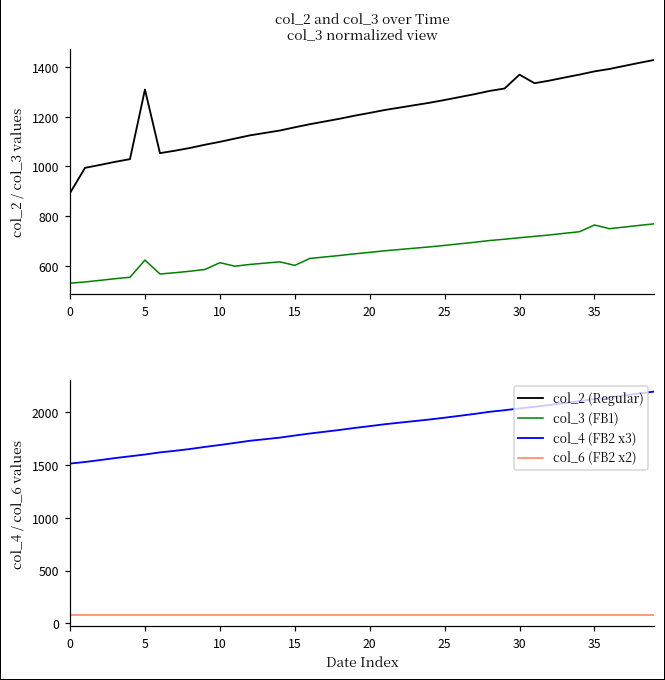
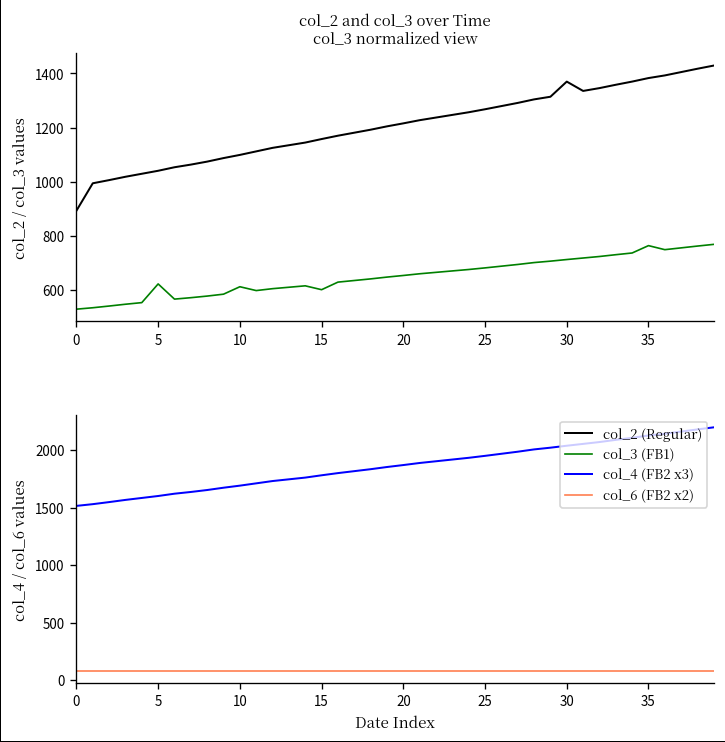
  {
    "col_2 and col_3 over Time col_3 normalized view": {
      "col_2 (Regular)": {
        "0": 890,
-       "5": 1310,
+       "5": 1040,
        "10": 1100,
        "15": 1160,
        "20": 1220,
        "25": 1270,
        "30": 1370,
        "35": 1380
      },
      "col_3 (FB1)": {
        "0": 530,
        "5": 620,
        "10": 610,
        "15": 600,
        "20": 650,
        "25": 680,
        "30": 710,
        "35": 760
      }
    }
  }
